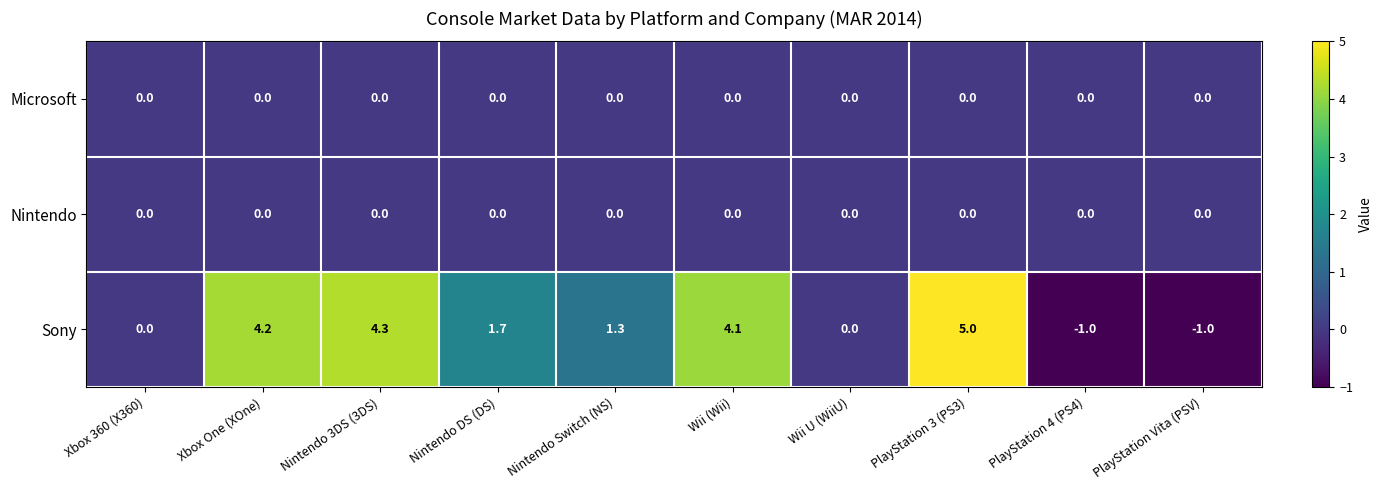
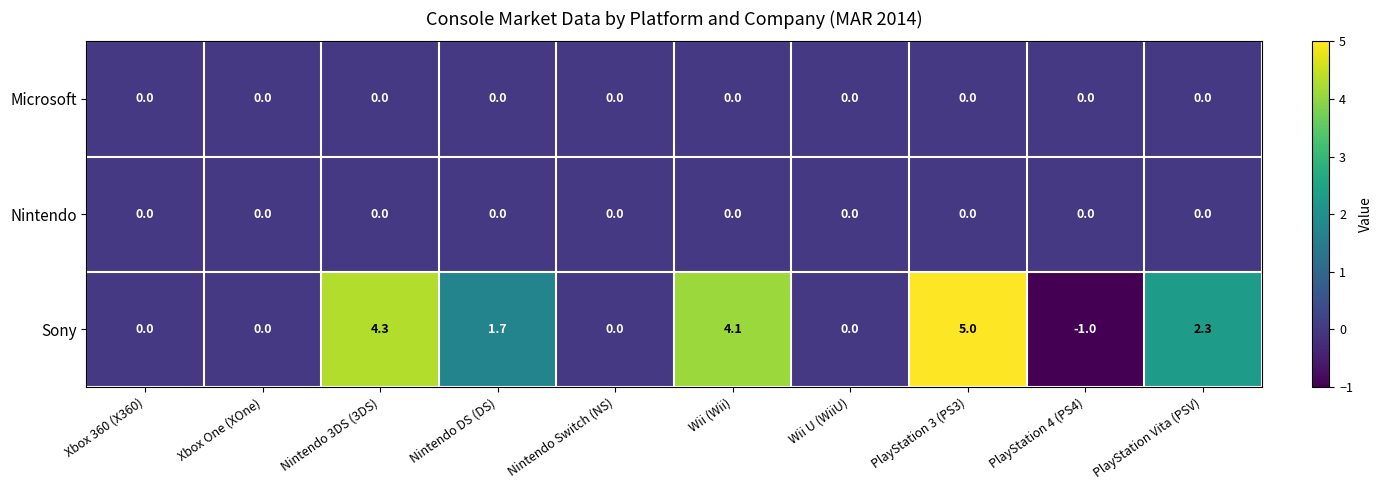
  {
    "Microsoft": {
      "Xbox 360 (X360)": 0.0,
      "Xbox One (XOne)": 0.0,
      "Nintendo 3DS (3DS)": 0.0,
      "Nintendo DS (DS)": 0.0,
      "Nintendo Switch (NS)": 0.0,
      "Wii (Wii)": 0.0,
      "Wii U (WiiU)": 0.0,
      "PlayStation 3 (PS3)": 0.0,
      "PlayStation 4 (PS4)": 0.0,
      "PlayStation Vita (PSV)": 0.0
    },
    "Nintendo": {
      "Xbox 360 (X360)": 0.0,
      "Xbox One (XOne)": 0.0,
      "Nintendo 3DS (3DS)": 0.0,
      "Nintendo DS (DS)": 0.0,
      "Nintendo Switch (NS)": 0.0,
      "Wii (Wii)": 0.0,
      "Wii U (WiiU)": 0.0,
      "PlayStation 3 (PS3)": 0.0,
      "PlayStation 4 (PS4)": 0.0,
      "PlayStation Vita (PSV)": 0.0
    },
    "Sony": {
      "Xbox 360 (X360)": 0.0,
-     "Xbox One (XOne)": 4.2,
+     "Xbox One (XOne)": 0.0,
      "Nintendo 3DS (3DS)": 4.3,
      "Nintendo DS (DS)": 1.7,
-     "Nintendo Switch (NS)": 1.3,
+     "Nintendo Switch (NS)": 0.0,
      "Wii (Wii)": 4.1,
      "Wii U (WiiU)": 0.0,
      "PlayStation 3 (PS3)": 5.0,
      "PlayStation 4 (PS4)": -1.0,
-     "PlayStation Vita (PSV)": -1.0
+     "PlayStation Vita (PSV)": 2.3
    }
  }
